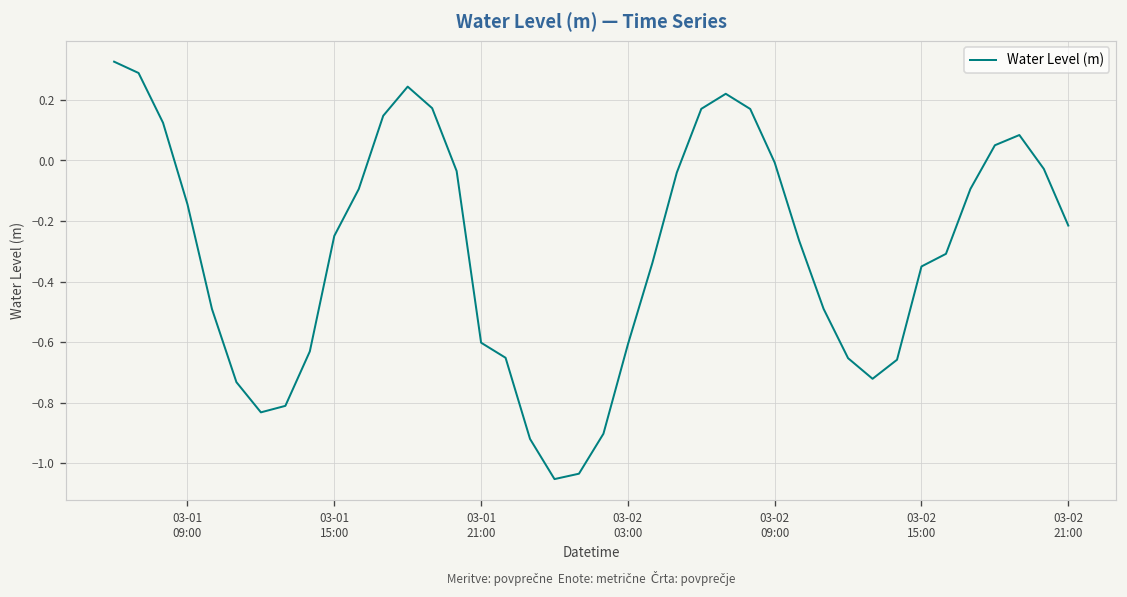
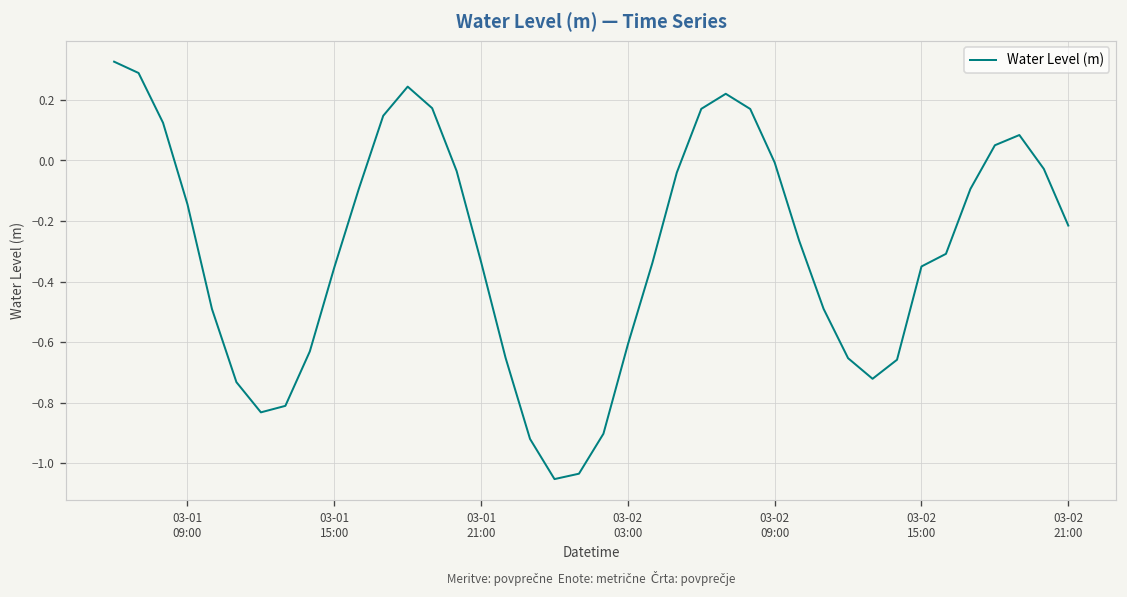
  {
    "03-01 09:00": -0.15,
-   "03-01 15:00": -0.25,
-   "03-01 21:00": -0.60,
+   "03-01 15:00": -0.35,
+   "03-01 21:00": -0.34,
    "03-02 03:00": -0.61,
    "03-02 09:00": -0.01,
    "03-02 15:00": -0.35,
    "03-02 21:00": -0.22
  }
